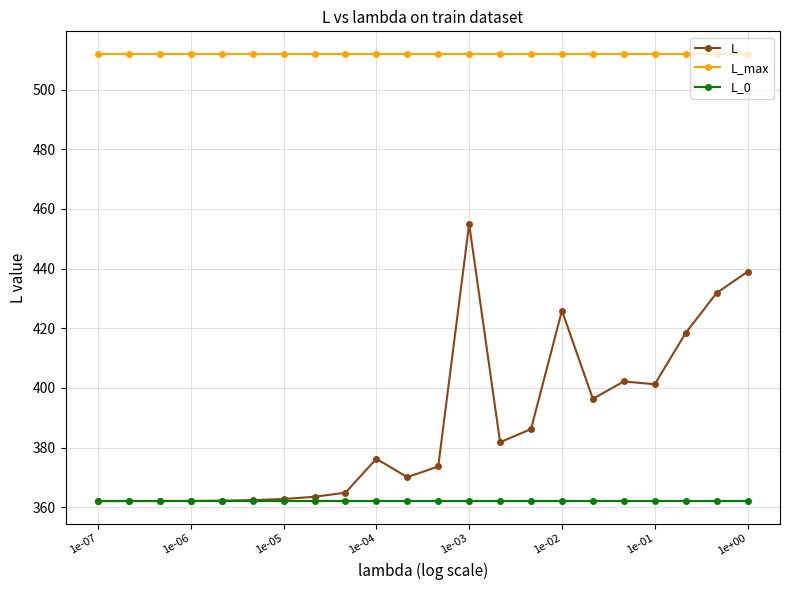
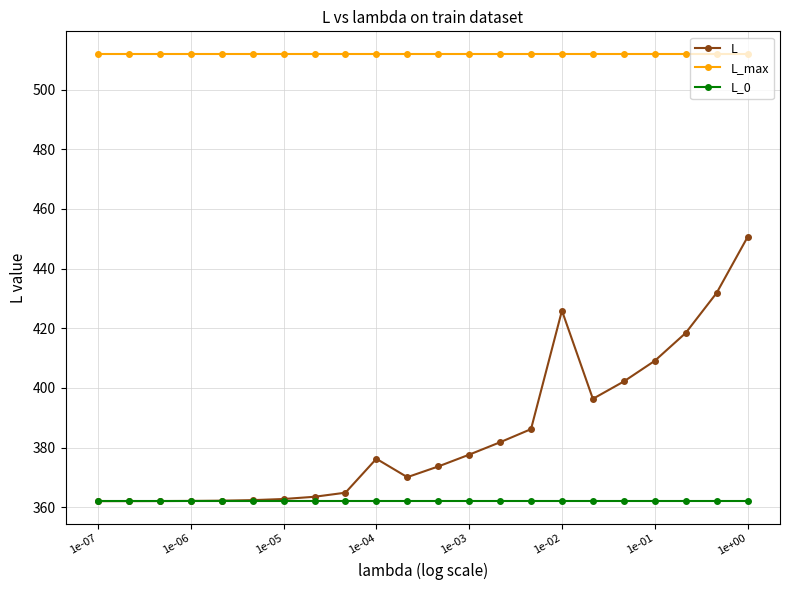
  {
    "L": {
      "1e-04": 376,
-     "1e-03": 455,
+     "1e-03": 378,
      "1e-02": 426,
-     "1e-01": 401,
-     "1e+00": 439
+     "1e-01": 409,
+     "1e+00": 451
    },
    "L_max": {
      "1e-07": 512,
      "1e-06": 512,
      "1e-05": 512,
      "1e-04": 512,
      "1e-03": 512,
      "1e-02": 512,
      "1e-01": 512
    },
    "L_0": {
      "1e-04": 362,
      "1e-03": 362,
      "1e-02": 362,
      "1e-01": 362,
      "1e+00": 362
    }
  }
